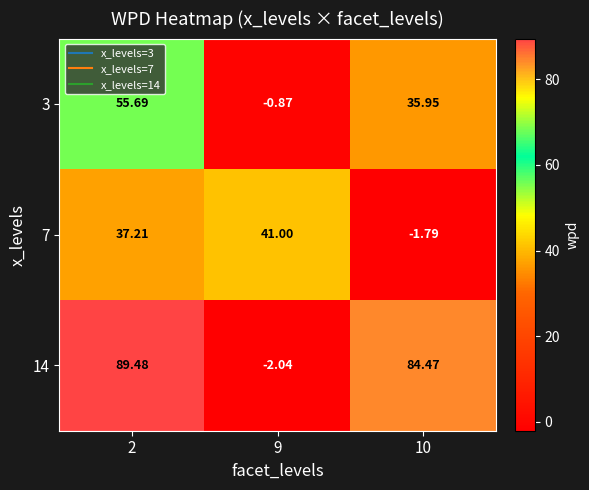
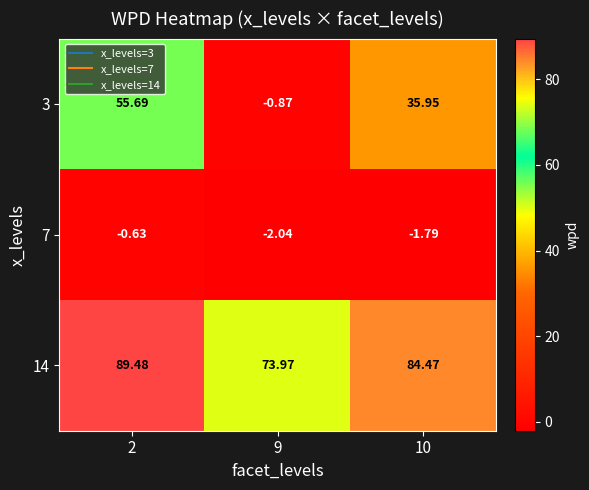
  {
    "3": {
      "2": 55.69,
      "9": -0.87,
      "10": 35.95
    },
    "7": {
-     "2": 37.21,
-     "9": 41.00,
+     "2": -0.63,
+     "9": -2.04,
      "10": -1.79
    },
    "14": {
      "2": 89.48,
-     "9": -2.04,
+     "9": 73.97,
      "10": 84.47
    }
  }
